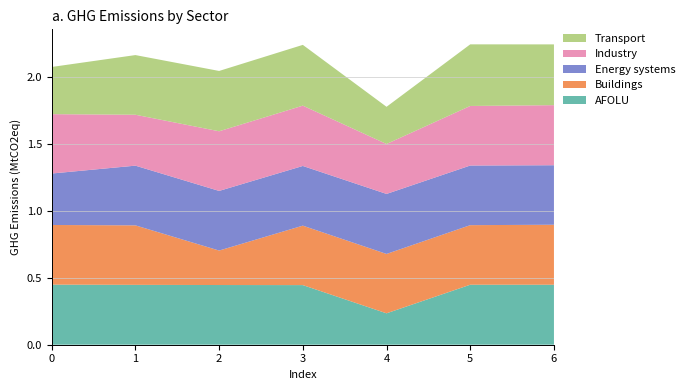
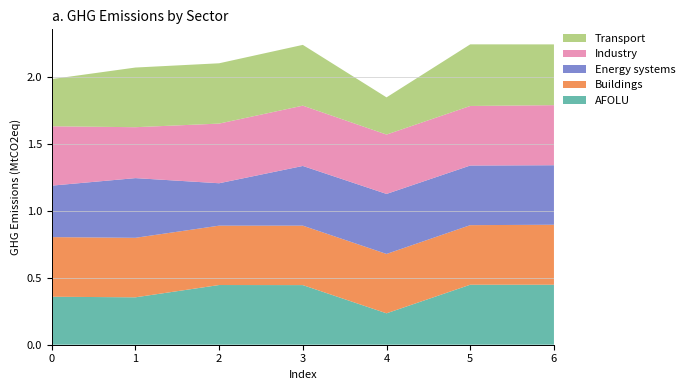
  {
    "AFOLU": {
-     "0": 0.45,
-     "1": 0.45,
+     "0": 0.36,
+     "1": 0.35,
      "2": 0.45,
      "3": 0.45,
      "4": 0.23,
      "5": 0.45,
      "6": 0.45
    },
    "Buildings": {
      "0": 0.45,
      "1": 0.44,
-     "2": 0.26,
+     "2": 0.44,
      "3": 0.44,
      "4": 0.44,
      "5": 0.44,
      "6": 0.45
    },
    "Energy systems": {
      "0": 0.38,
      "1": 0.45,
-     "2": 0.45,
+     "2": 0.32,
      "3": 0.45,
      "4": 0.45,
      "5": 0.45,
      "6": 0.44
    },
    "Industry": {
      "0": 0.44,
      "1": 0.38,
      "2": 0.45,
      "3": 0.45,
-     "4": 0.37,
+     "4": 0.44,
      "5": 0.44,
      "6": 0.45
    },
    "Transport": {
      "0": 0.35,
      "1": 0.45,
      "2": 0.45,
      "3": 0.45,
      "4": 0.28,
      "5": 0.46,
      "6": 0.45
    }
  }
